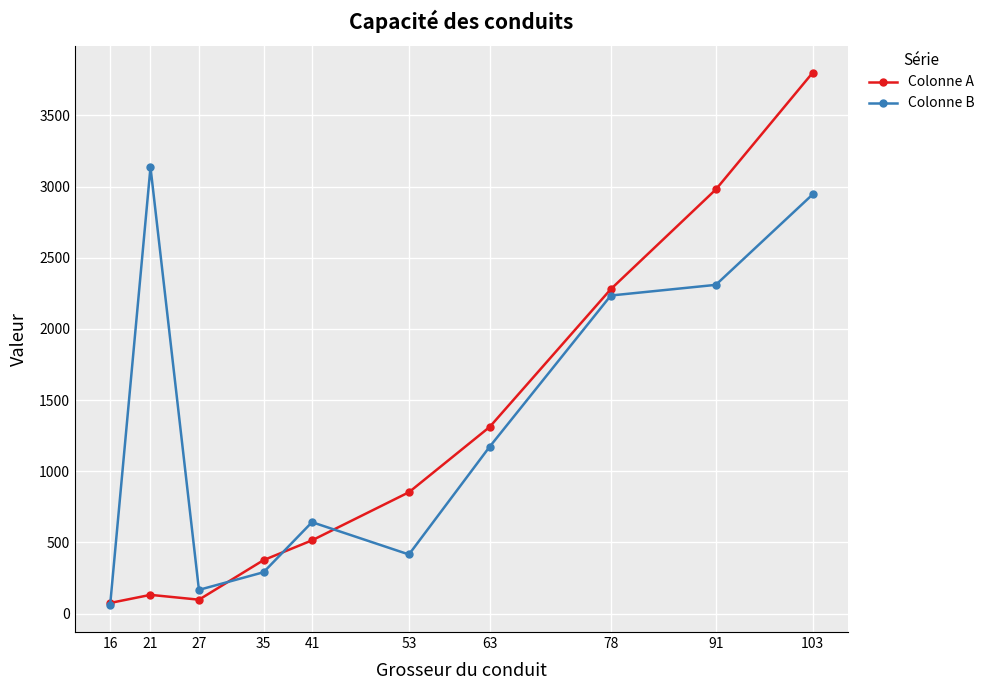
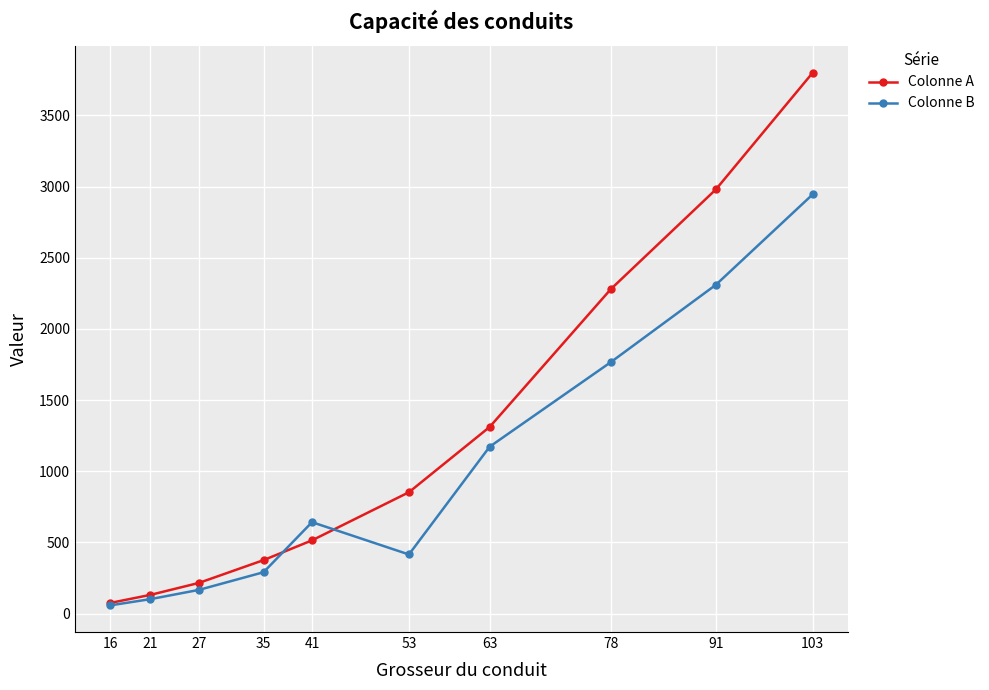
  {
    "Colonne A": {
      "21": 130,
-     "27": 100,
+     "27": 220,
      "35": 380,
      "41": 520,
      "53": 850,
      "63": 1310,
      "78": 2280,
      "91": 2980,
      "103": 3800
    },
    "Colonne B": {
-     "21": 3140,
+     "21": 100,
      "27": 170,
      "35": 290,
      "41": 640,
      "53": 420,
      "63": 1170,
-     "78": 2240,
+     "78": 1770,
      "91": 2310,
      "103": 2950
    }
  }
